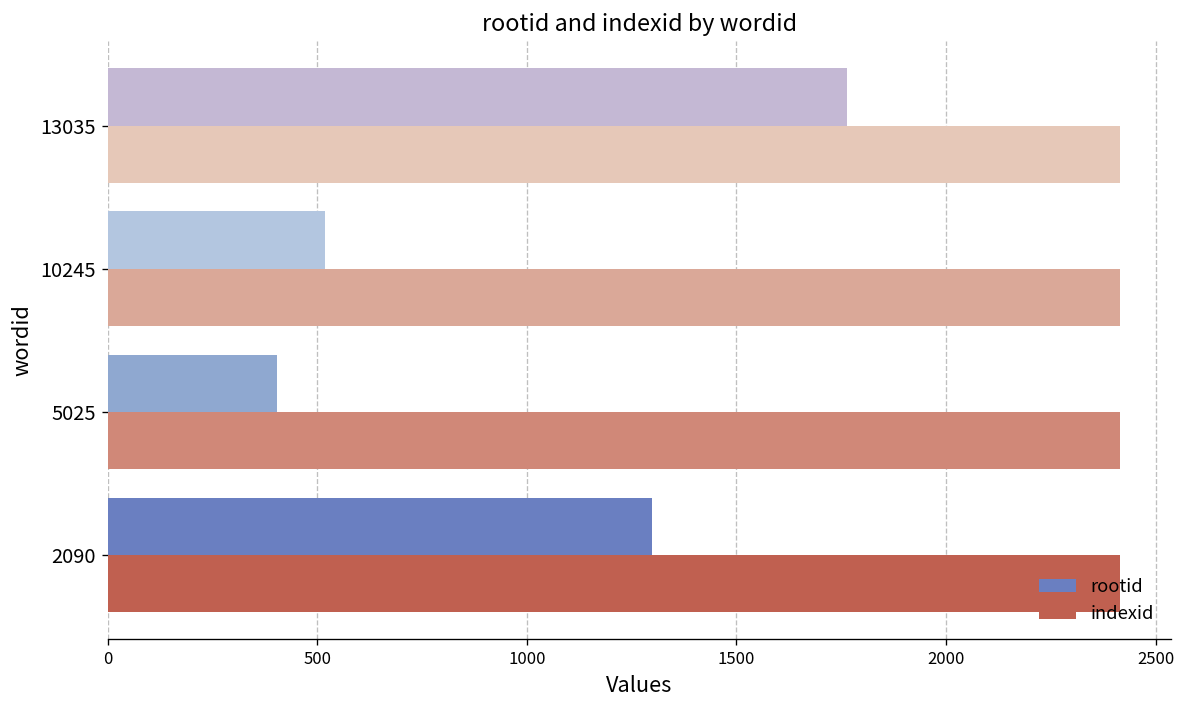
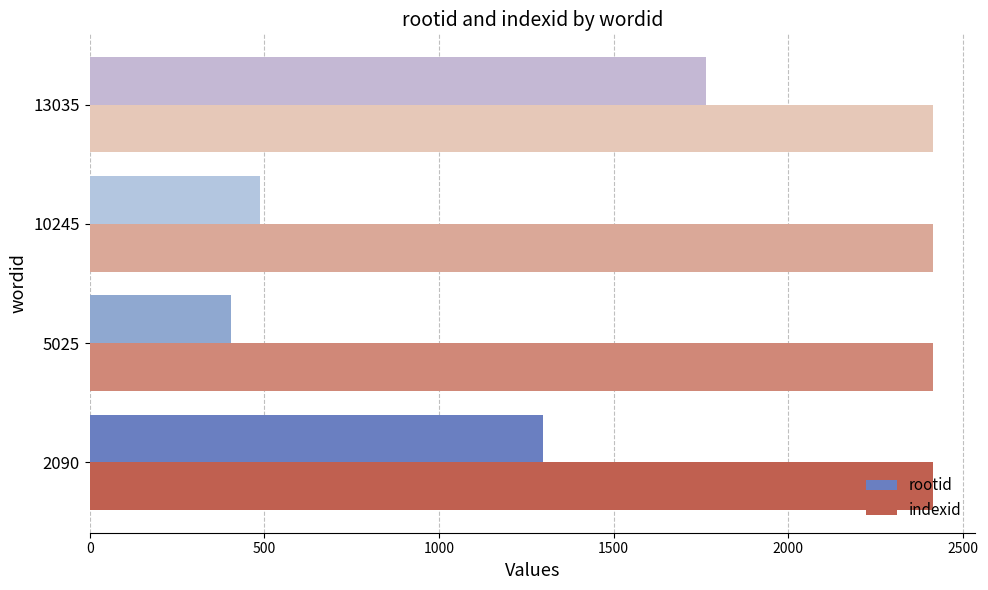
  {
    "rootid": {
      "13035": 1770,
-     "10245": 520,
+     "10245": 490,
      "5025": 400,
      "2090": 1300
    },
    "indexid": {
      "13035": 2420,
      "10245": 2420,
      "5025": 2420,
      "2090": 2420
    }
  }
